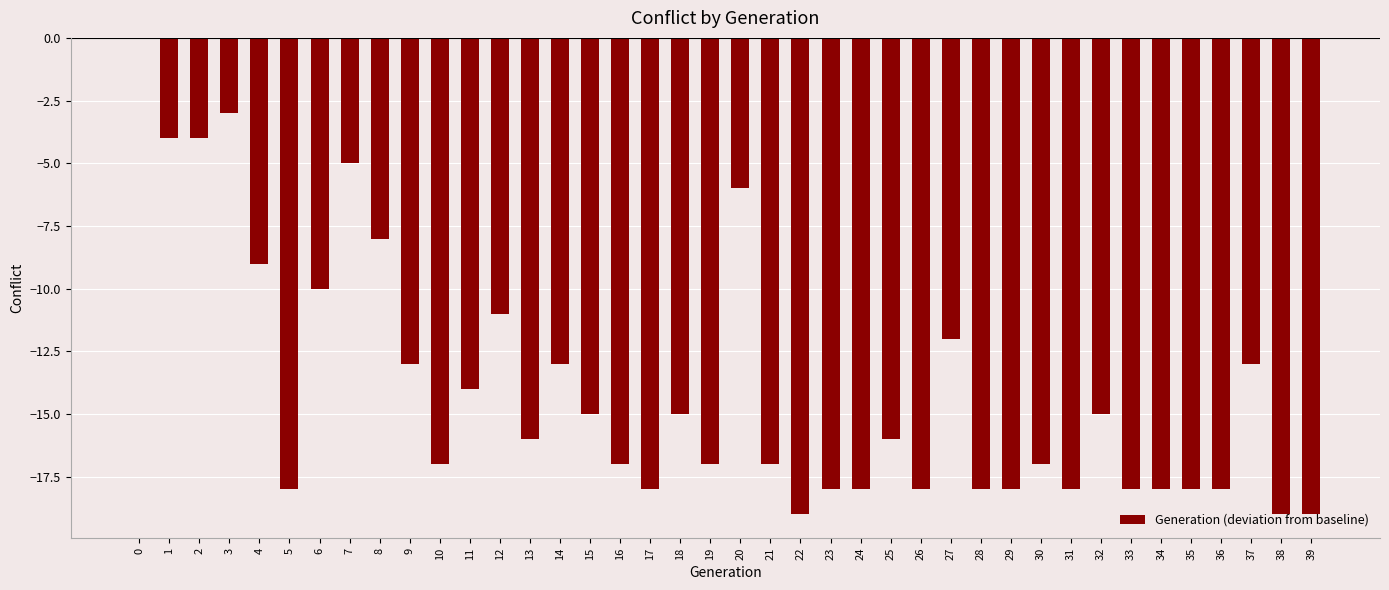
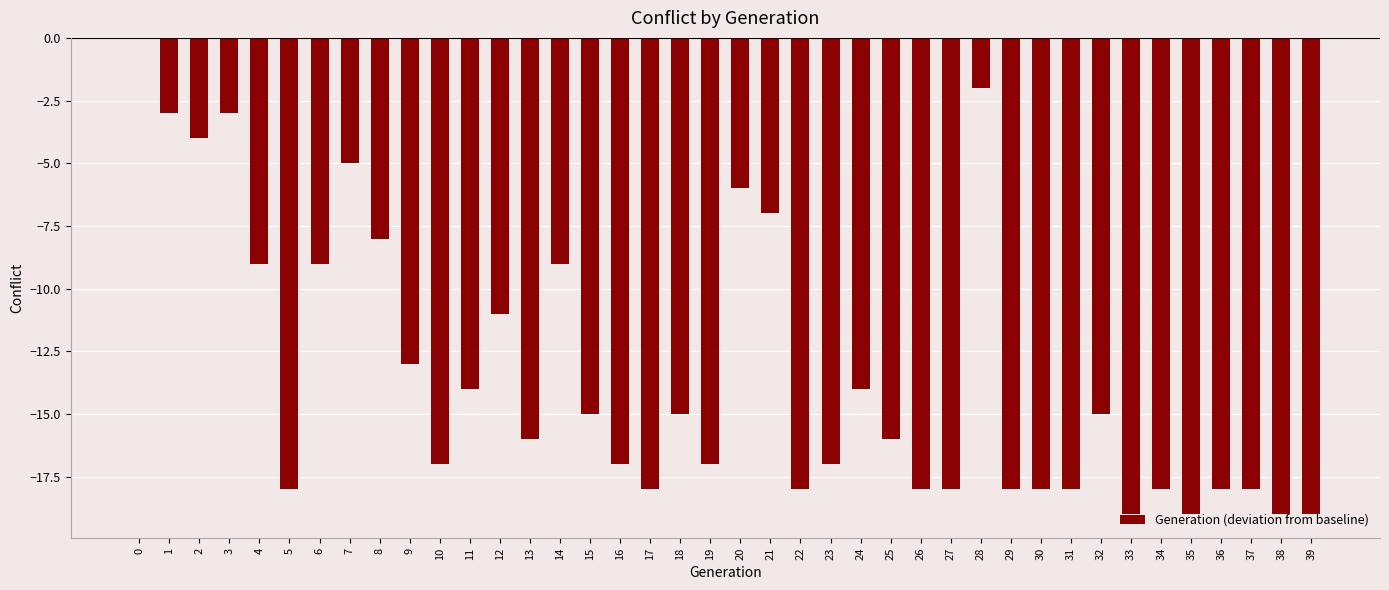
  {
    "0": 0.0,
-   "1": -4.0,
+   "1": -3.0,
    "2": -4.0,
    "3": -3.0,
    "4": -9.0,
    "5": -18.0,
-   "6": -10.0,
+   "6": -9.0,
    "7": -5.0,
    "8": -8.0,
    "9": -13.0,
    "10": -17.0,
    "11": -14.0,
    "12": -11.0,
    "13": -16.0,
-   "14": -13.0,
+   "14": -9.0,
    "15": -15.0,
    "16": -17.0,
    "17": -18.0,
    "18": -15.0,
    "19": -17.0,
    "20": -6.0,
-   "21": -17.0,
-   "22": -19.0,
-   "23": -18.0,
-   "24": -18.0,
+   "21": -7.0,
+   "22": -18.0,
+   "23": -17.0,
+   "24": -14.0,
    "25": -16.0,
    "26": -18.0,
-   "27": -12.0,
-   "28": -18.0,
+   "27": -18.0,
+   "28": -2.0,
    "29": -18.0,
-   "30": -17.0,
+   "30": -18.0,
    "31": -18.0,
    "32": -15.0,
-   "33": -18.0,
+   "33": -19.0,
    "34": -18.0,
-   "35": -18.0,
+   "35": -19.0,
    "36": -18.0,
-   "37": -13.0,
+   "37": -18.0,
    "38": -19.0,
    "39": -19.0
  }
